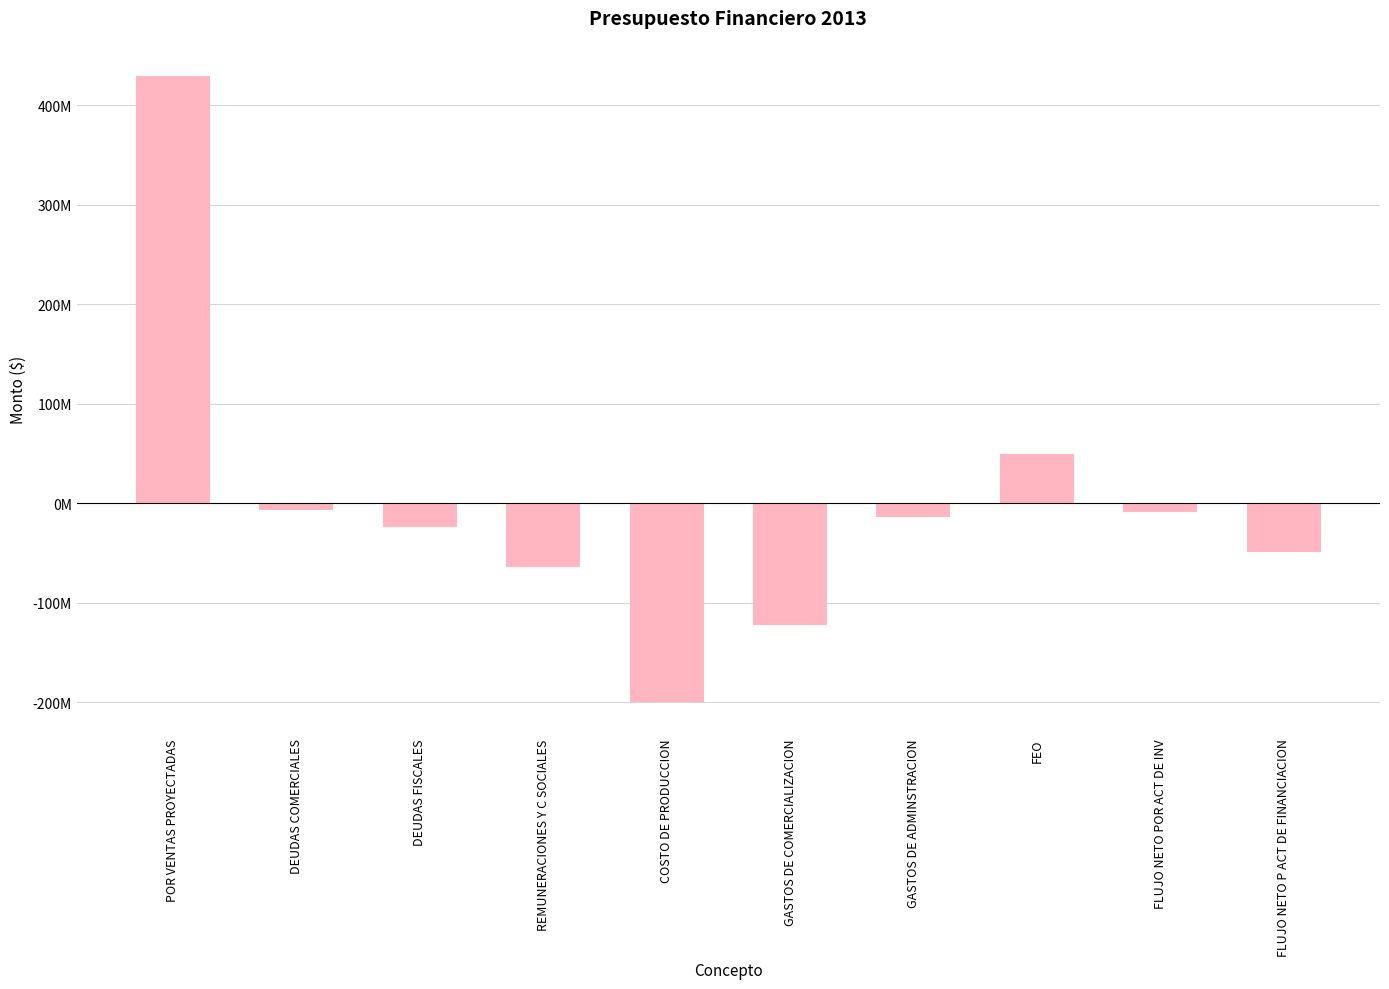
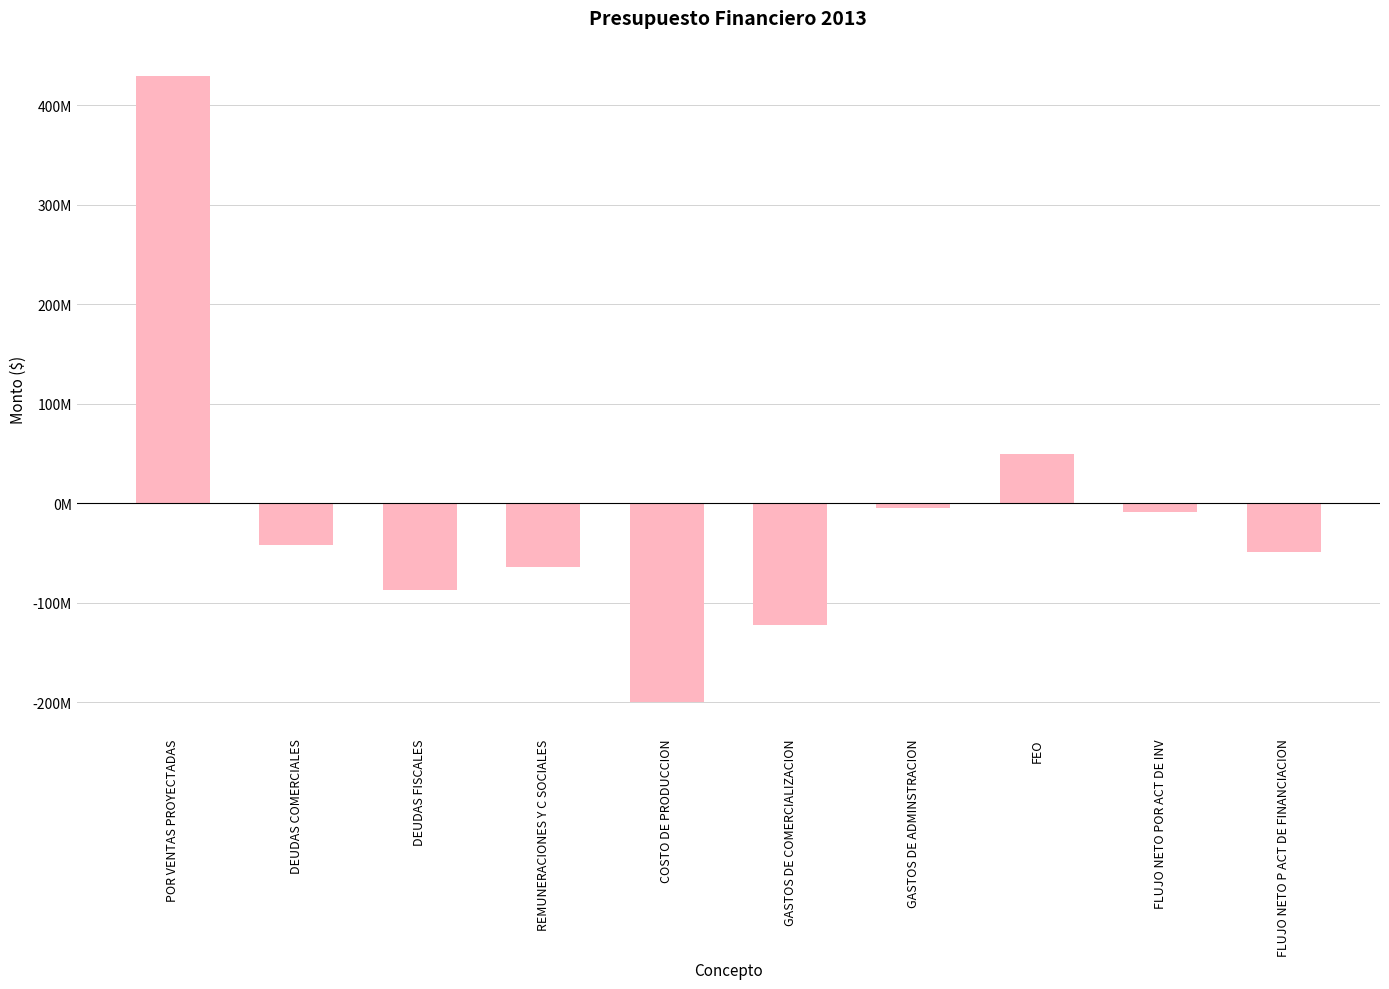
  {
    "POR VENTAS PROYECTADAS": 430000000,
-   "DEUDAS COMERCIALES": -10000000,
-   "DEUDAS FISCALES": -20000000,
+   "DEUDAS COMERCIALES": -40000000,
+   "DEUDAS FISCALES": -90000000,
    "REMUNERACIONES Y C SOCIALES": -60000000,
    "COSTO DE PRODUCCION": -200000000,
    "GASTOS DE COMERCIALIZACION": -120000000,
-   "GASTOS DE ADMINSTRACION": -10000000,
+   "GASTOS DE ADMINSTRACION": 0,
    "FEO": 50000000,
    "FLUJO NETO POR ACT DE INV": -10000000,
    "FLUJO NETO P ACT DE FINANCIACION": -50000000
  }
